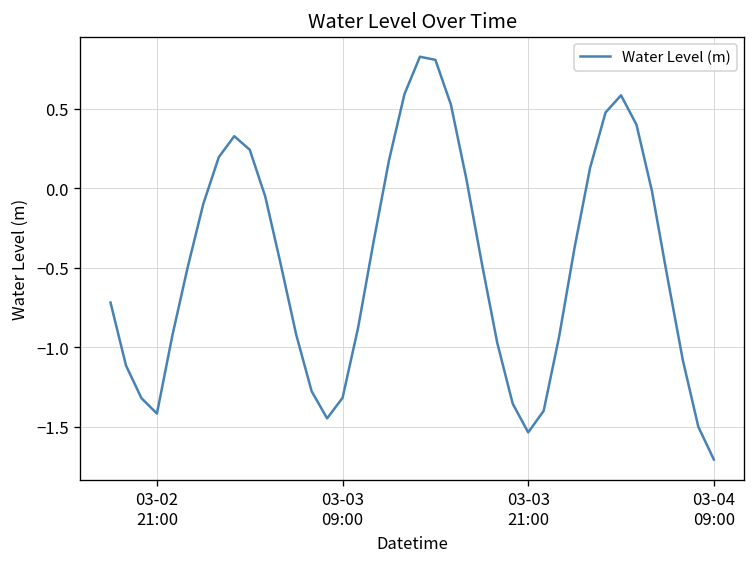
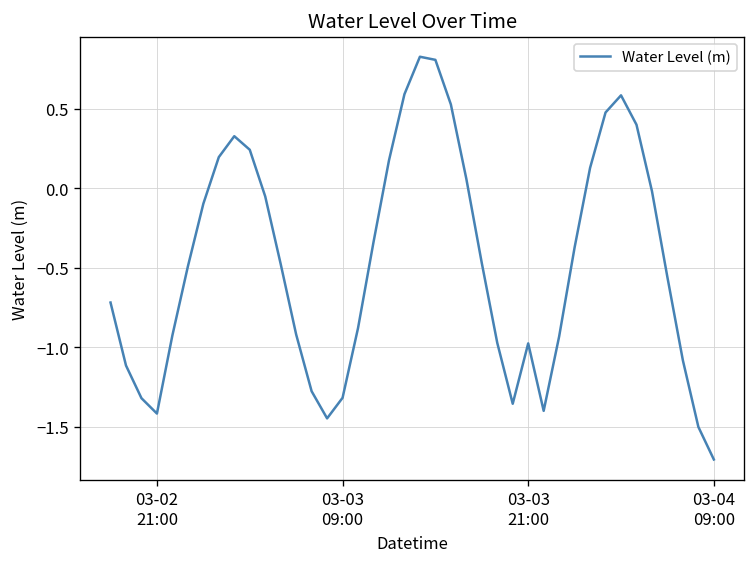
  {
    "03-02 21:00": -1.42,
    "03-03 09:00": -1.32,
-   "03-03 21:00": -1.54,
+   "03-03 21:00": -0.98,
    "03-04 09:00": -1.71
  }
